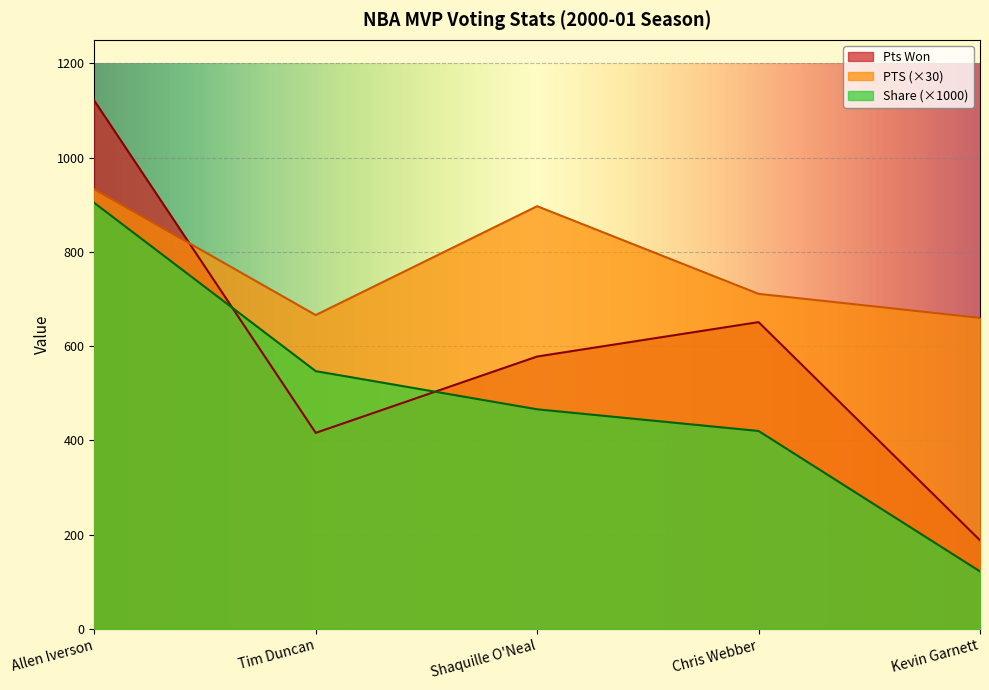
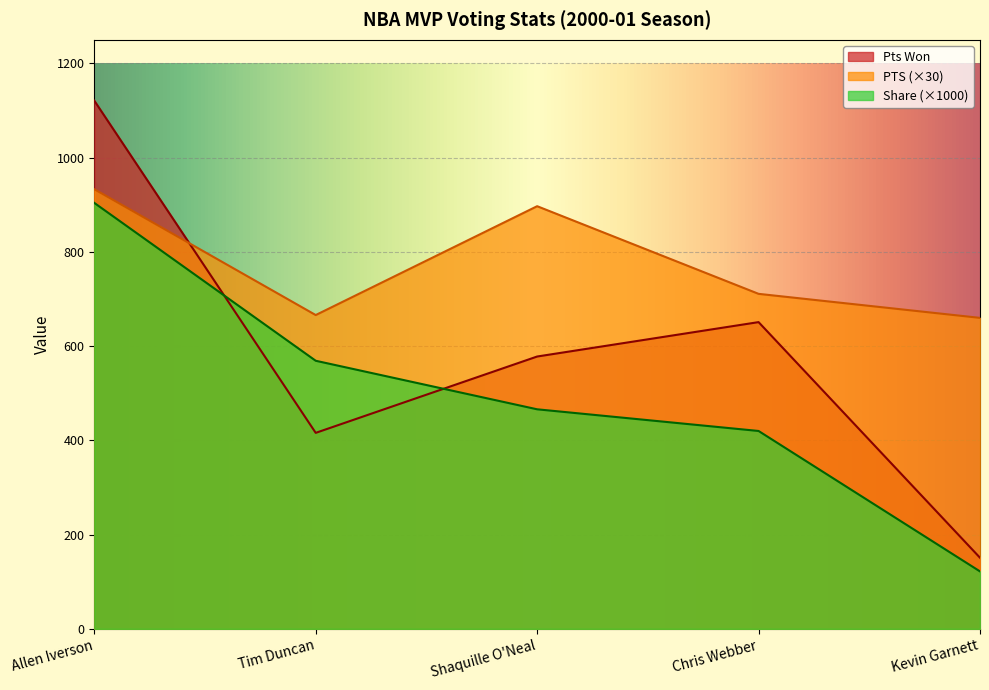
  {
    "Pts Won": {
      "Allen Iverson": 1120,
      "Tim Duncan": 420,
      "Shaquille O'Neal": 580,
      "Chris Webber": 650,
-     "Kevin Garnett": 190
+     "Kevin Garnett": 150
    },
    "PTS (×30)": {
      "Allen Iverson": 930,
      "Tim Duncan": 670,
      "Shaquille O'Neal": 900,
      "Chris Webber": 710,
      "Kevin Garnett": 660
    },
    "Share (×1000)": {
      "Allen Iverson": 900,
-     "Tim Duncan": 550,
+     "Tim Duncan": 570,
      "Shaquille O'Neal": 470,
      "Chris Webber": 420,
      "Kevin Garnett": 120
    }
  }
